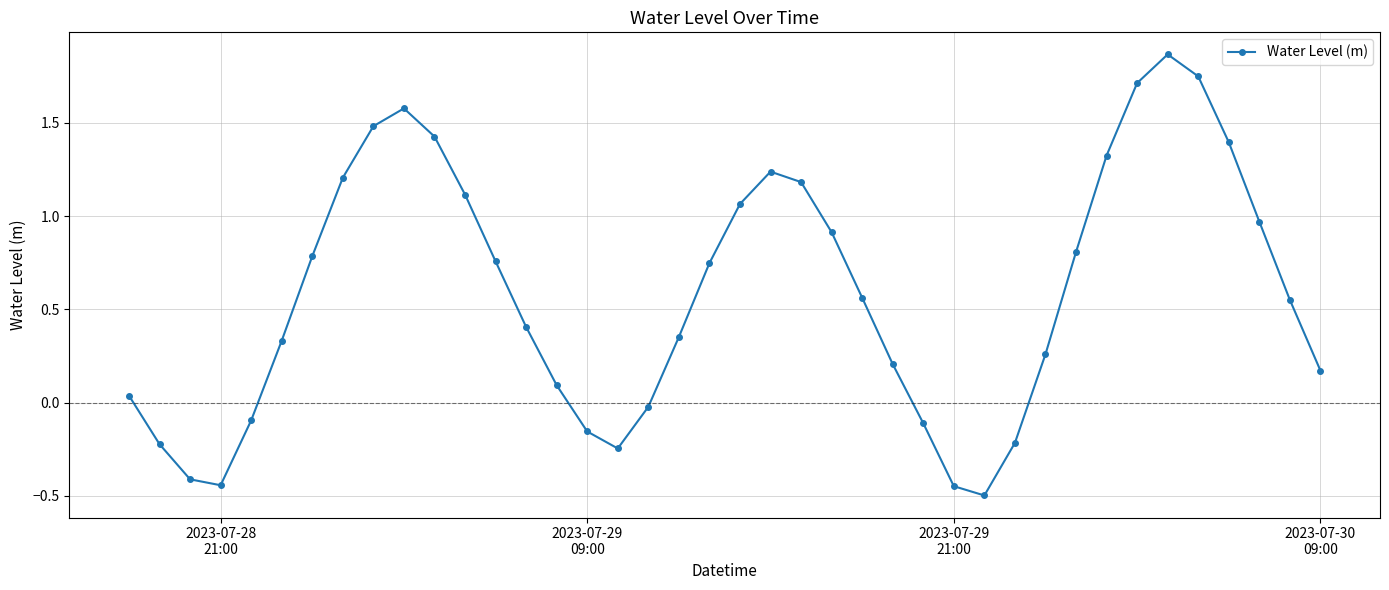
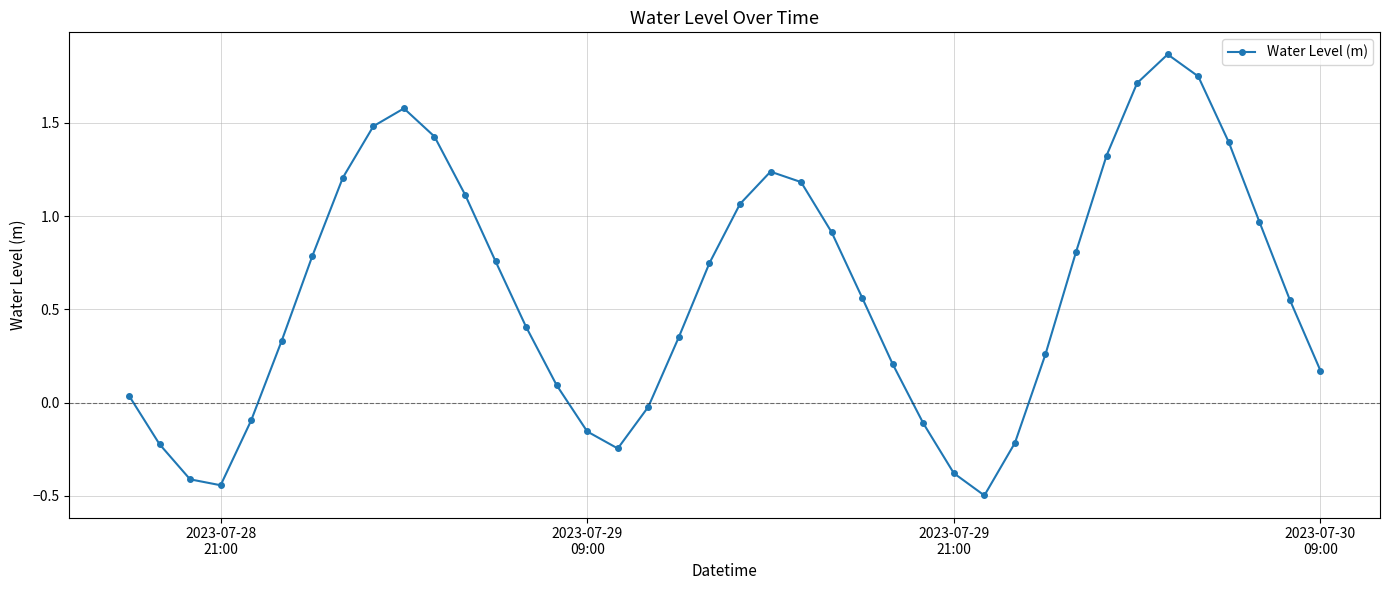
  {
    "2023-07-28 21:00": -0.44,
    "2023-07-29 09:00": -0.15,
-   "2023-07-29 21:00": -0.45,
+   "2023-07-29 21:00": -0.38,
    "2023-07-30 09:00": 0.17
  }
